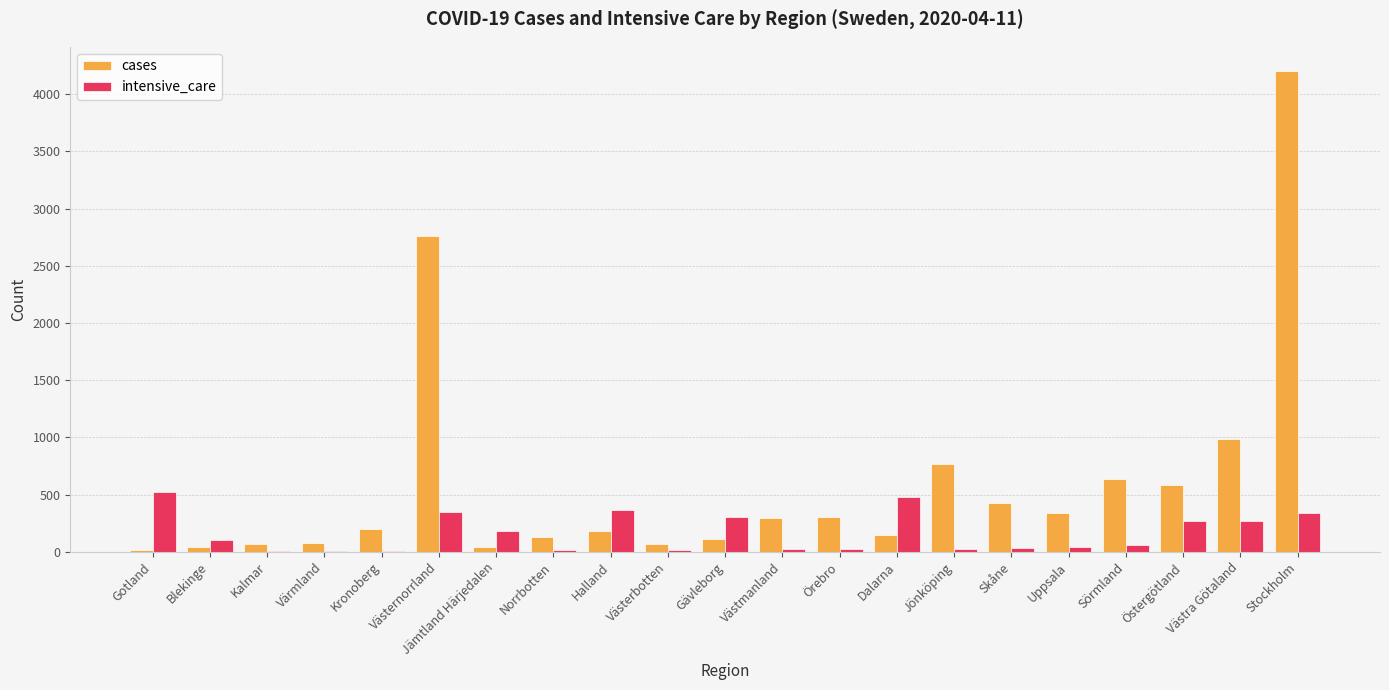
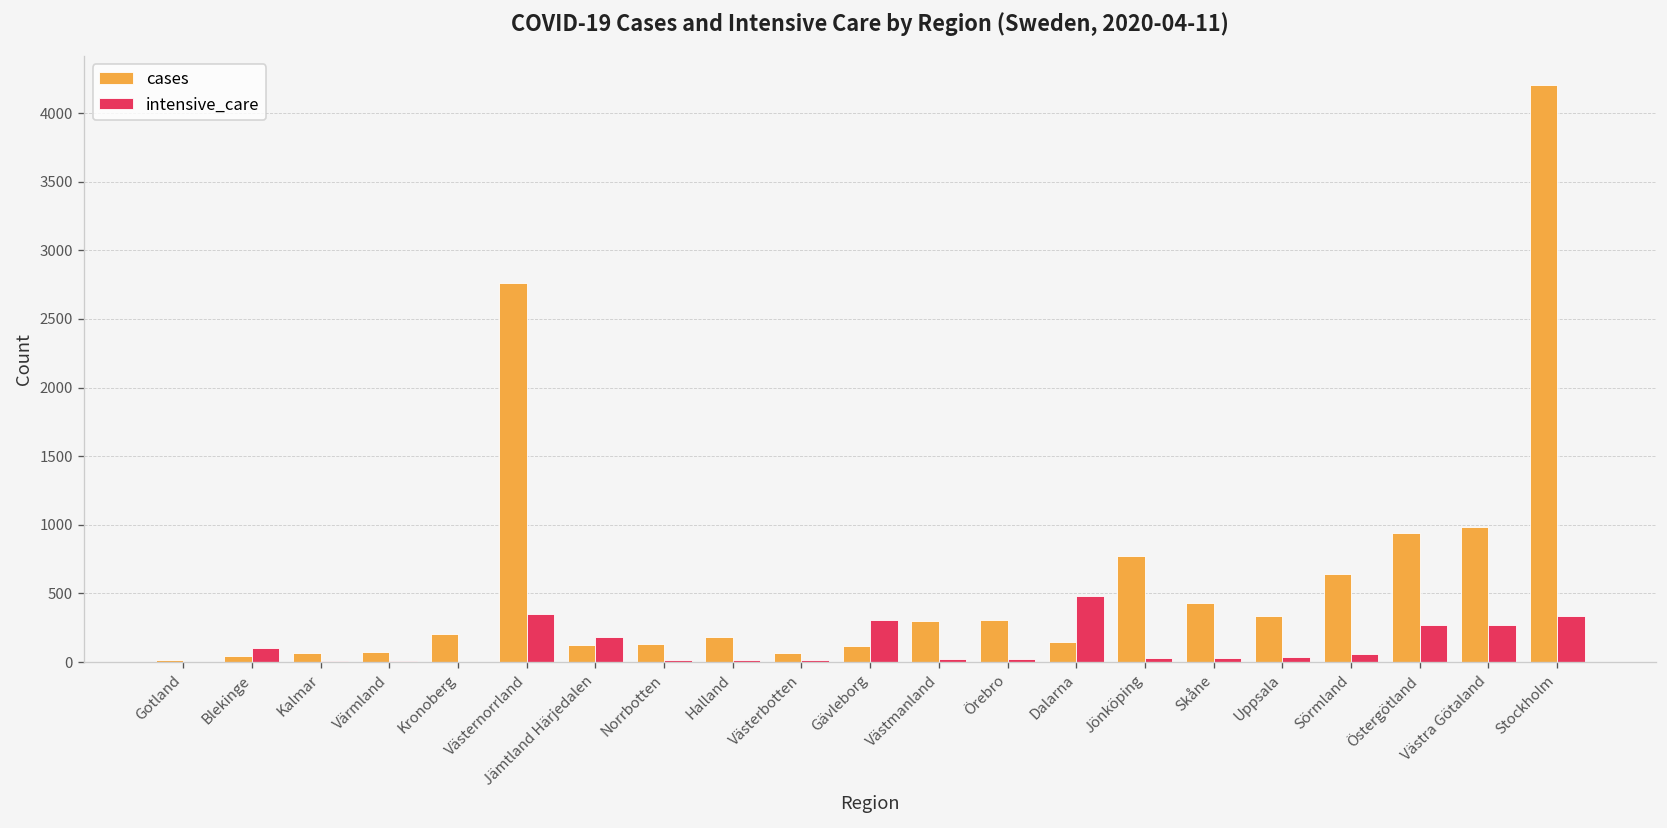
  {
    "cases": {
      "Blekinge": 40,
      "Kalmar": 70,
      "Värmland": 70,
      "Kronoberg": 200,
      "Västernorrland": 2760,
-     "Jämtland Härjedalen": 50,
+     "Jämtland Härjedalen": 120,
      "Norrbotten": 130,
      "Halland": 180,
      "Västerbotten": 60,
      "Gävleborg": 120,
      "Västmanland": 300,
      "Örebro": 310,
      "Dalarna": 150,
      "Jönköping": 770,
      "Skåne": 430,
      "Uppsala": 340,
      "Sörmland": 640,
-     "Östergötland": 590,
+     "Östergötland": 940,
      "Västra Götaland": 980,
      "Stockholm": 4210
    },
    "intensive_care": {
-     "Gotland": 520,
+     "Gotland": 0,
      "Blekinge": 100,
      "Västernorrland": 350,
      "Jämtland Härjedalen": 180,
-     "Halland": 370,
+     "Halland": 10,
      "Gävleborg": 310,
      "Örebro": 30,
      "Dalarna": 480,
      "Jönköping": 30,
      "Skåne": 30,
      "Uppsala": 40,
      "Sörmland": 60,
      "Östergötland": 270,
      "Västra Götaland": 270,
      "Stockholm": 340
    }
  }
